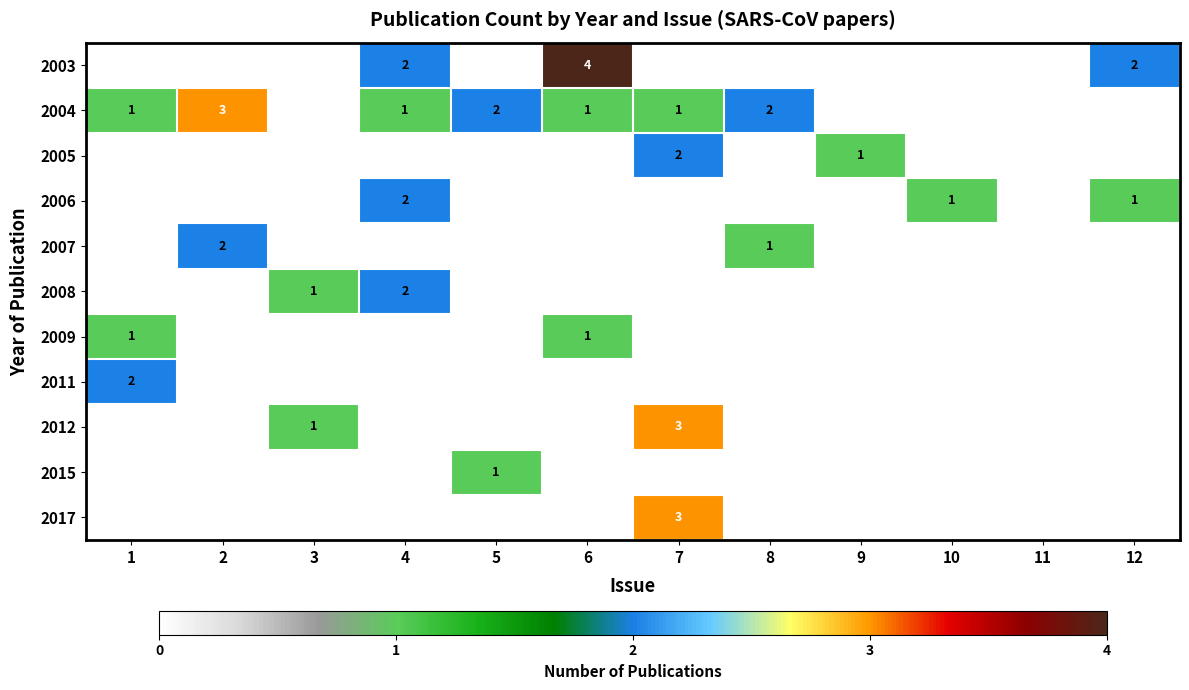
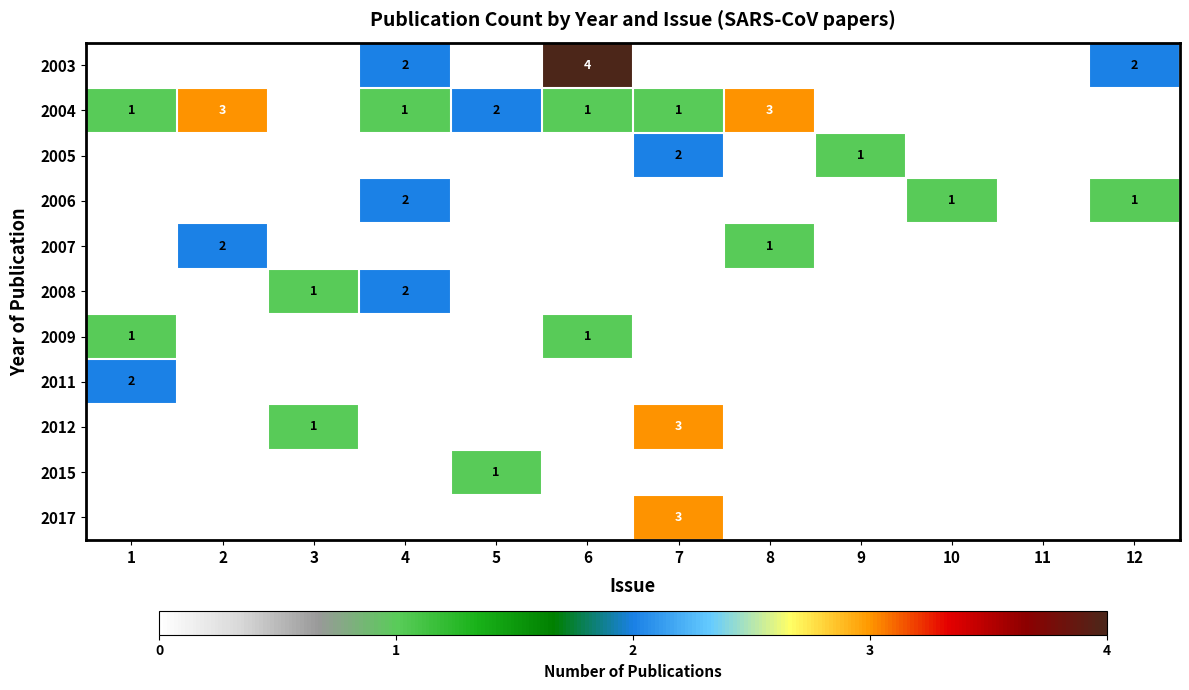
  {
    "2003": {
      "4": 2,
      "6": 4,
      "12": 2
    },
    "2004": {
      "1": 1,
      "2": 3,
      "4": 1,
      "5": 2,
      "6": 1,
      "7": 1,
-     "8": 2
+     "8": 3
    },
    "2005": {
      "7": 2,
      "9": 1
    },
    "2006": {
      "4": 2,
      "10": 1,
      "12": 1
    },
    "2007": {
      "2": 2,
      "8": 1
    },
    "2008": {
      "3": 1,
      "4": 2
    },
    "2009": {
      "1": 1,
      "6": 1
    },
    "2011": {
      "1": 2
    },
    "2012": {
      "3": 1,
      "7": 3
    },
    "2015": {
      "5": 1
    },
    "2017": {
      "7": 3
    }
  }
